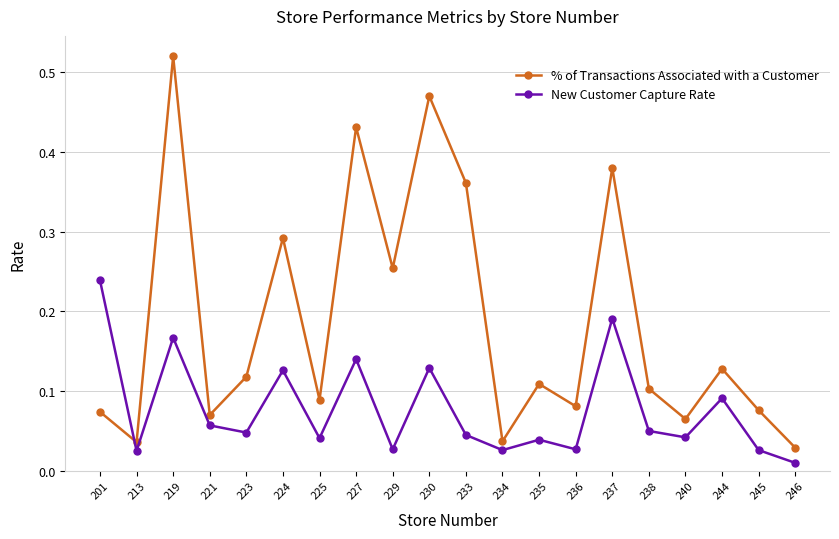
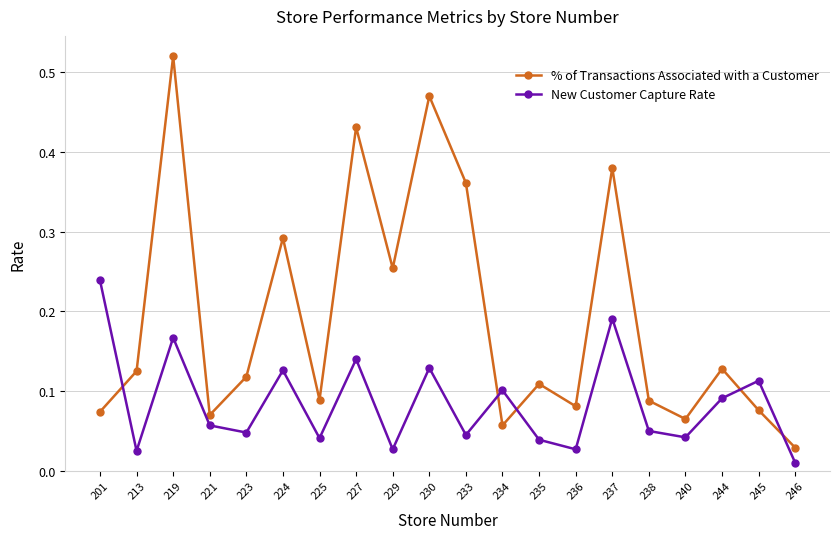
  {
    "% of Transactions Associated with a Customer": {
      "201": 0.07,
-     "213": 0.04,
+     "213": 0.13,
      "219": 0.52,
      "221": 0.07,
      "223": 0.12,
      "224": 0.29,
      "225": 0.09,
      "227": 0.43,
      "229": 0.25,
      "230": 0.47,
      "233": 0.36,
-     "234": 0.04,
+     "234": 0.06,
      "235": 0.11,
      "236": 0.08,
      "237": 0.38,
-     "238": 0.10,
+     "238": 0.09,
      "240": 0.07,
      "244": 0.13,
      "245": 0.08,
      "246": 0.03
    },
    "New Customer Capture Rate": {
      "201": 0.24,
      "213": 0.03,
      "219": 0.17,
      "221": 0.06,
      "223": 0.05,
      "224": 0.13,
      "225": 0.04,
      "227": 0.14,
      "229": 0.03,
      "230": 0.13,
      "233": 0.05,
-     "234": 0.03,
+     "234": 0.10,
      "235": 0.04,
      "236": 0.03,
      "237": 0.19,
      "238": 0.05,
      "240": 0.04,
      "244": 0.09,
-     "245": 0.03,
+     "245": 0.11,
      "246": 0.01
    }
  }
